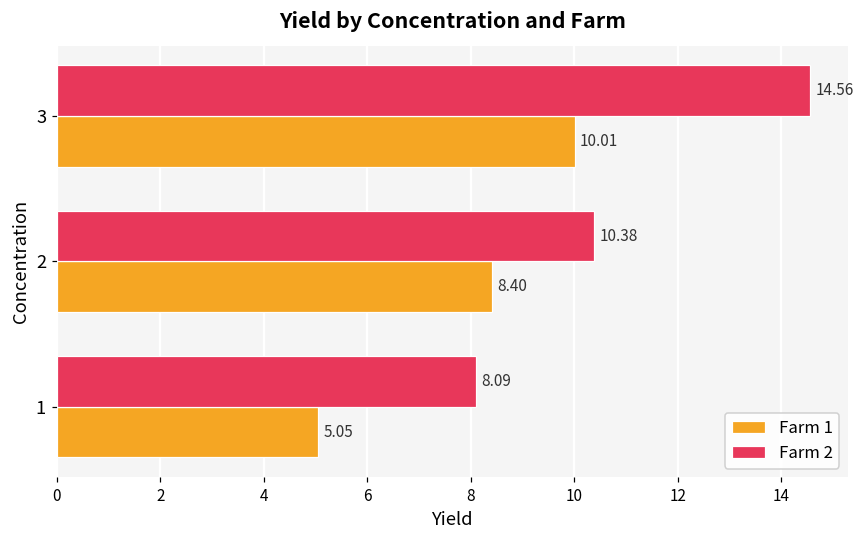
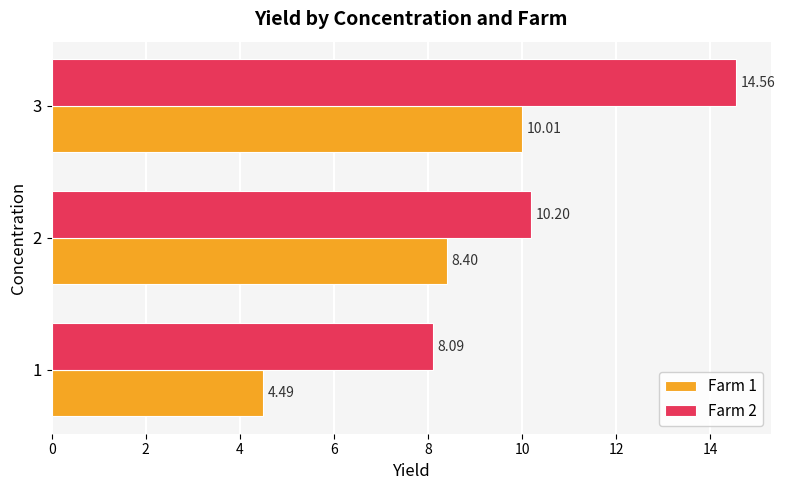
  {
    "Farm 1": {
      "3": 10.01,
      "2": 8.40,
-     "1": 5.05
+     "1": 4.49
    },
    "Farm 2": {
      "3": 14.56,
-     "2": 10.38,
+     "2": 10.20,
      "1": 8.09
    }
  }
